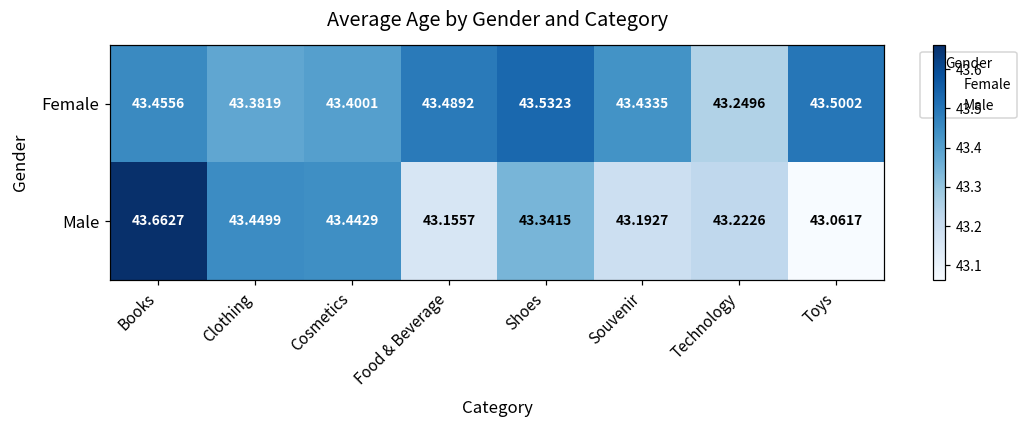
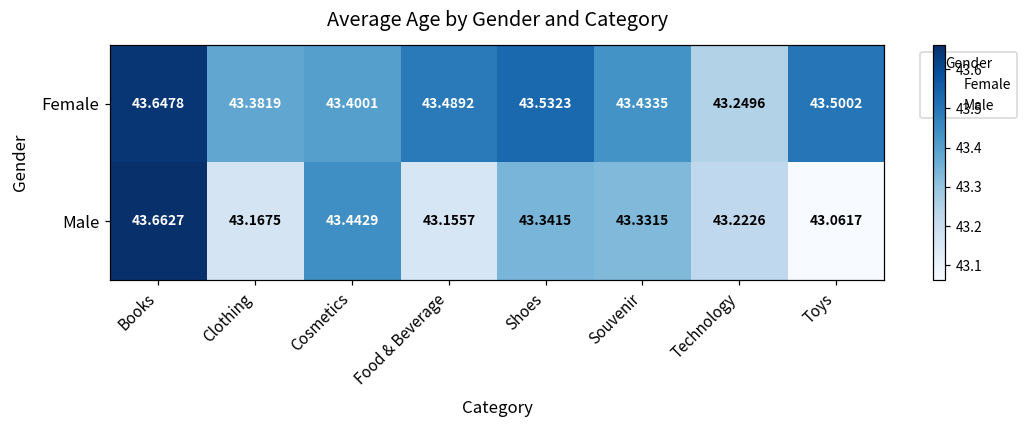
  {
    "Female": {
-     "Books": 43.4556,
+     "Books": 43.6478,
      "Clothing": 43.3819,
      "Cosmetics": 43.4001,
      "Food & Beverage": 43.4892,
      "Shoes": 43.5323,
      "Souvenir": 43.4335,
      "Technology": 43.2496,
      "Toys": 43.5002
    },
    "Male": {
      "Books": 43.6627,
-     "Clothing": 43.4499,
+     "Clothing": 43.1675,
      "Cosmetics": 43.4429,
      "Food & Beverage": 43.1557,
      "Shoes": 43.3415,
-     "Souvenir": 43.1927,
+     "Souvenir": 43.3315,
      "Technology": 43.2226,
      "Toys": 43.0617
    }
  }
